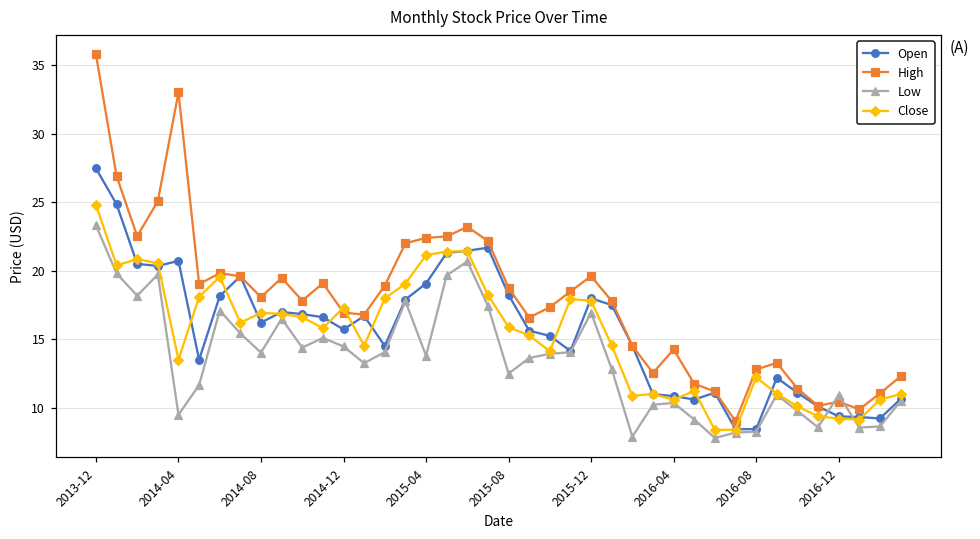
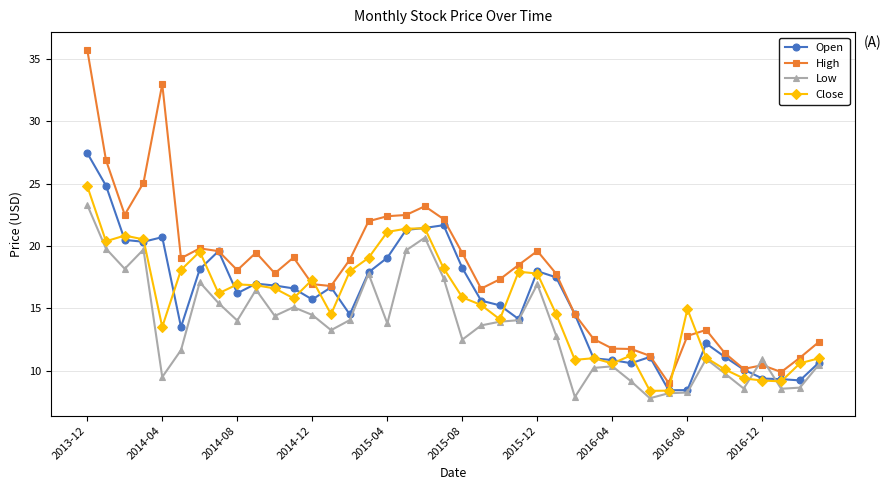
  {
    "Open": {
      "2013-12": 27.5,
      "2014-04": 20.7,
      "2014-08": 16.2,
      "2014-12": 15.7,
      "2015-04": 19.1,
      "2015-08": 18.2,
      "2016-04": 10.9
    },
    "High": {
      "2013-12": 35.8,
      "2014-04": 33.0,
      "2014-08": 18.1,
      "2014-12": 17.0,
      "2015-04": 22.4,
-     "2015-08": 18.8,
+     "2015-08": 19.4,
      "2015-12": 19.6,
-     "2016-04": 14.3,
+     "2016-04": 11.8,
      "2016-08": 12.8,
      "2016-12": 10.5
    },
    "Low": {
      "2013-12": 23.3,
      "2014-04": 9.5,
      "2014-08": 14.0,
      "2014-12": 14.5,
      "2015-04": 13.8,
      "2015-08": 12.5,
      "2015-12": 17.0,
      "2016-04": 10.4,
      "2016-12": 10.9
    },
    "Close": {
      "2013-12": 24.8,
      "2014-04": 13.5,
      "2014-08": 16.9,
      "2014-12": 17.3,
      "2015-04": 21.1,
      "2015-08": 15.9,
      "2016-04": 10.6,
-     "2016-08": 12.2
+     "2016-08": 15.0
    }
  }
